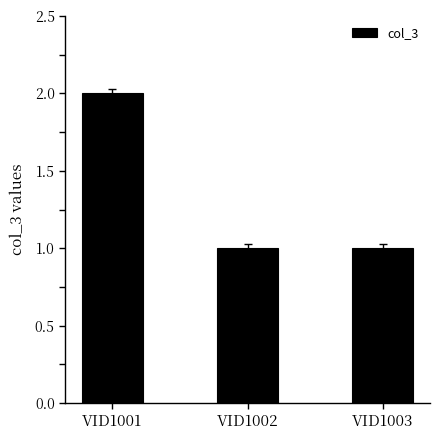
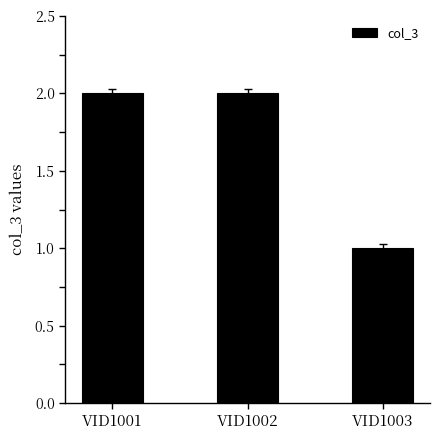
  {
    "col_3": {
      "VID1001": 2,
-     "VID1002": 1,
+     "VID1002": 2,
      "VID1003": 1
    }
  }
